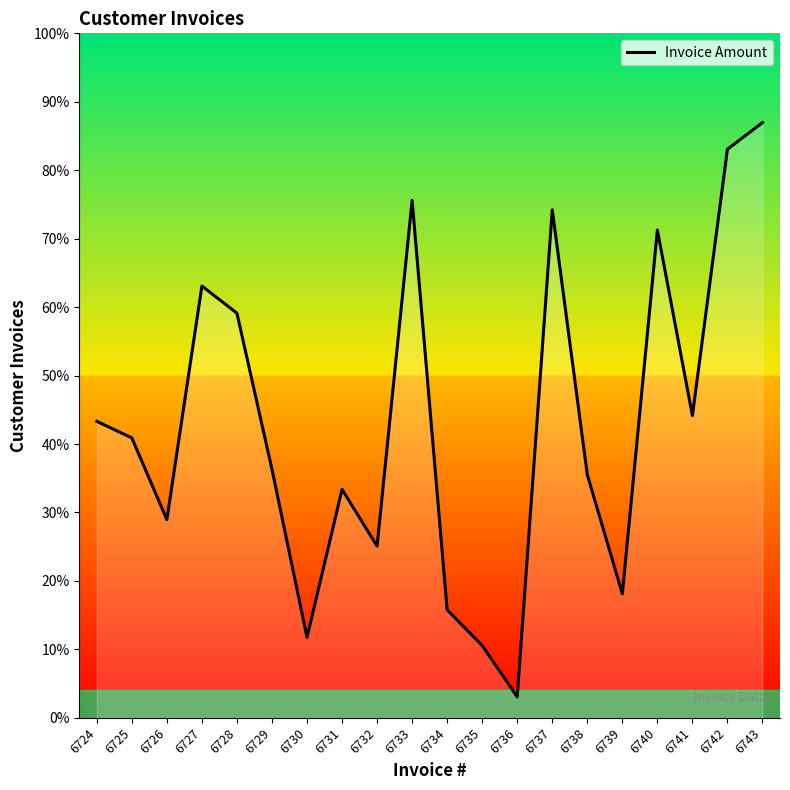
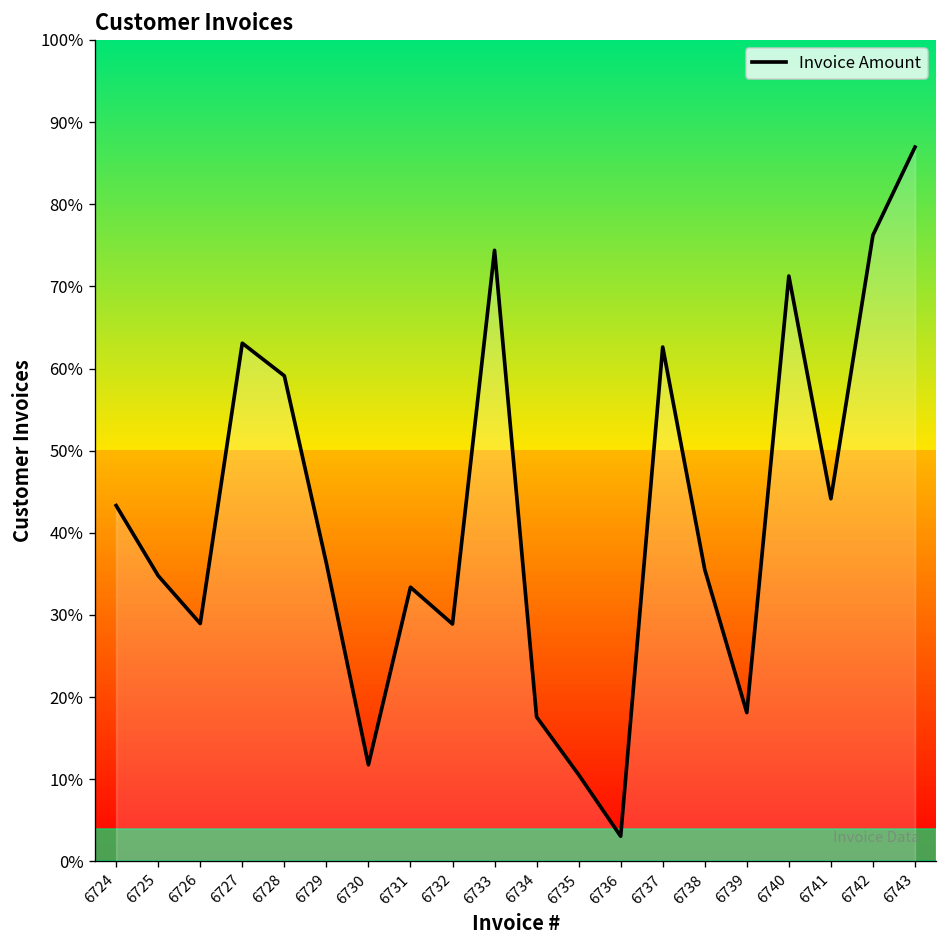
  {
    "6724": "43%",
-   "6725": "41%",
+   "6725": "35%",
    "6726": "29%",
    "6727": "63%",
    "6728": "59%",
    "6729": "36%",
    "6730": "12%",
    "6731": "33%",
-   "6732": "25%",
-   "6733": "76%",
-   "6734": "16%",
+   "6732": "29%",
+   "6733": "74%",
+   "6734": "18%",
    "6735": "11%",
-   "6737": "74%",
+   "6737": "63%",
    "6738": "36%",
    "6739": "18%",
    "6740": "71%",
    "6741": "44%",
-   "6742": "83%",
+   "6742": "76%",
    "6743": "87%"
  }
